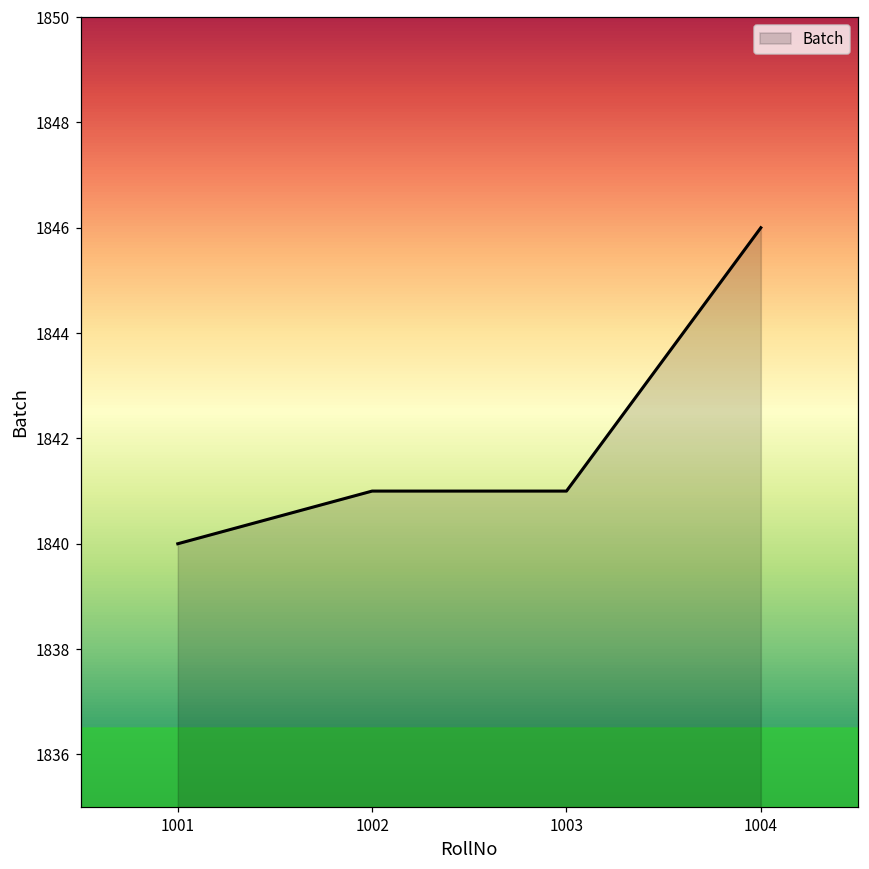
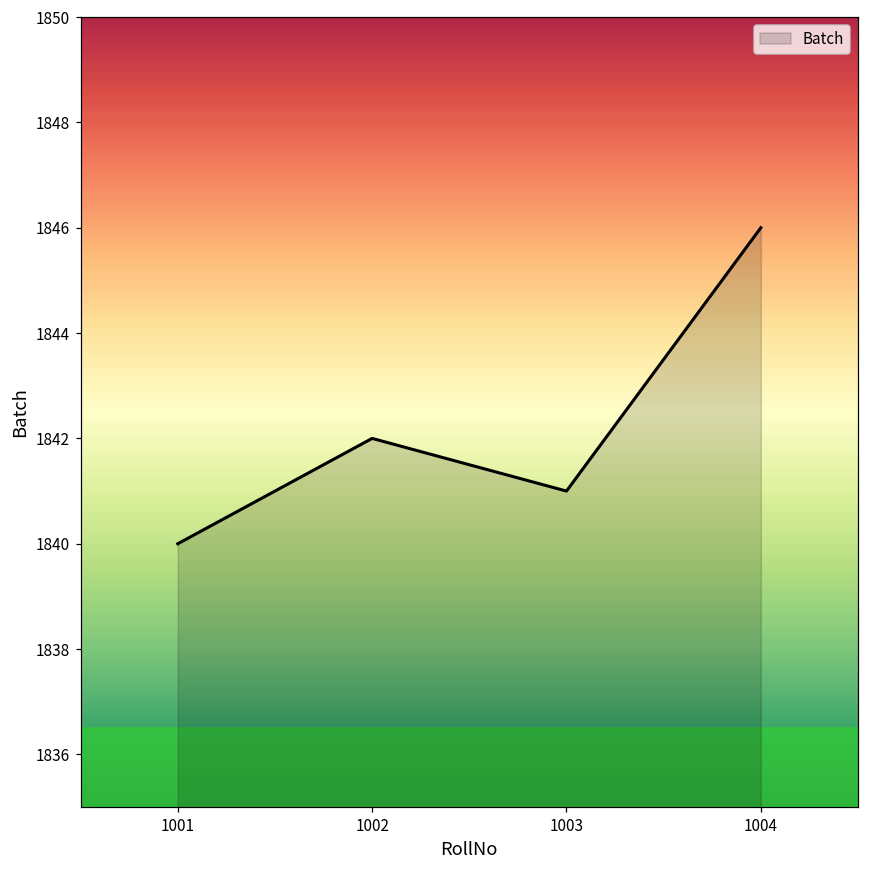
  {
    "1001": 1840,
-   "1002": 1841,
+   "1002": 1842,
    "1003": 1841,
    "1004": 1846
  }
